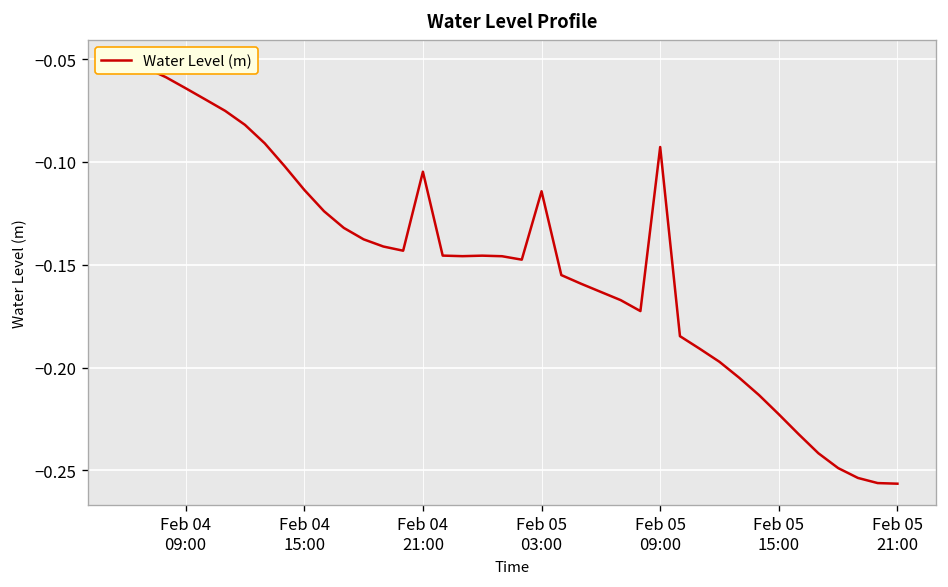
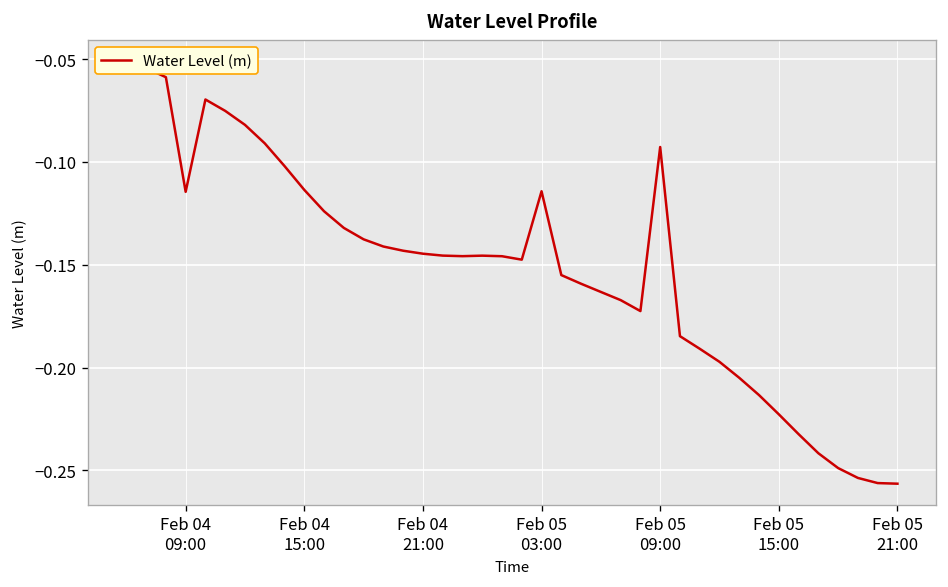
  {
-   "Feb 04 09:00": -0.064,
+   "Feb 04 09:00": -0.115,
    "Feb 04 15:00": -0.114,
-   "Feb 04 21:00": -0.105,
+   "Feb 04 21:00": -0.145,
    "Feb 05 03:00": -0.114,
    "Feb 05 09:00": -0.093,
    "Feb 05 15:00": -0.223,
    "Feb 05 21:00": -0.257
  }
